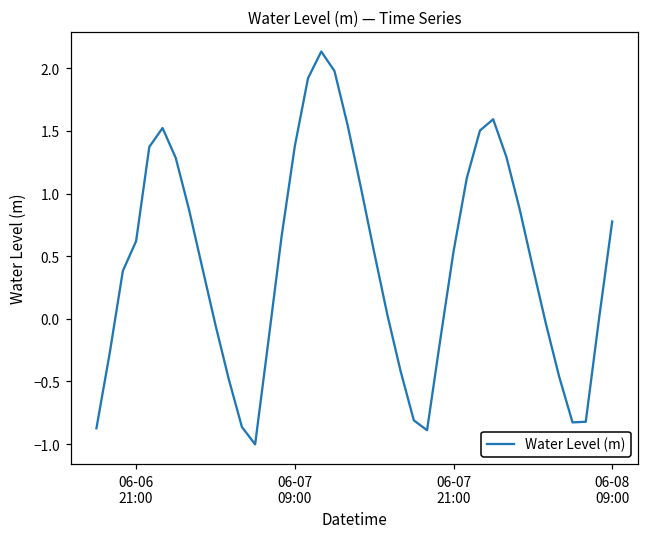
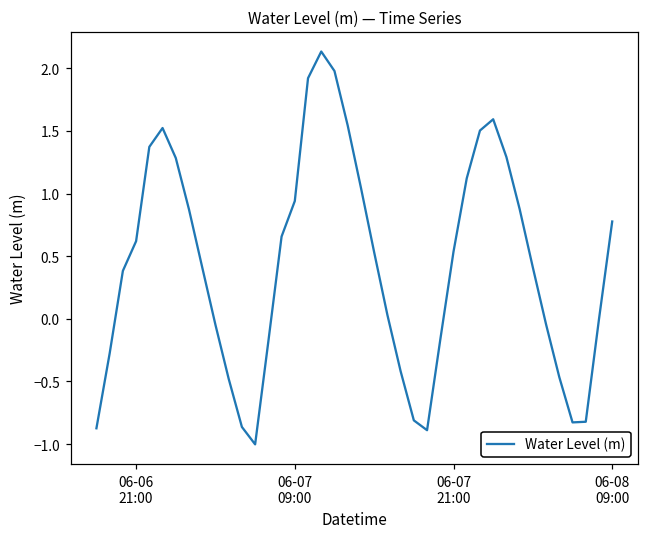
  {
    "06-06 21:00": 0.62,
-   "06-07 09:00": 1.38,
+   "06-07 09:00": 0.94,
    "06-07 21:00": 0.54,
    "06-08 09:00": 0.78
  }
